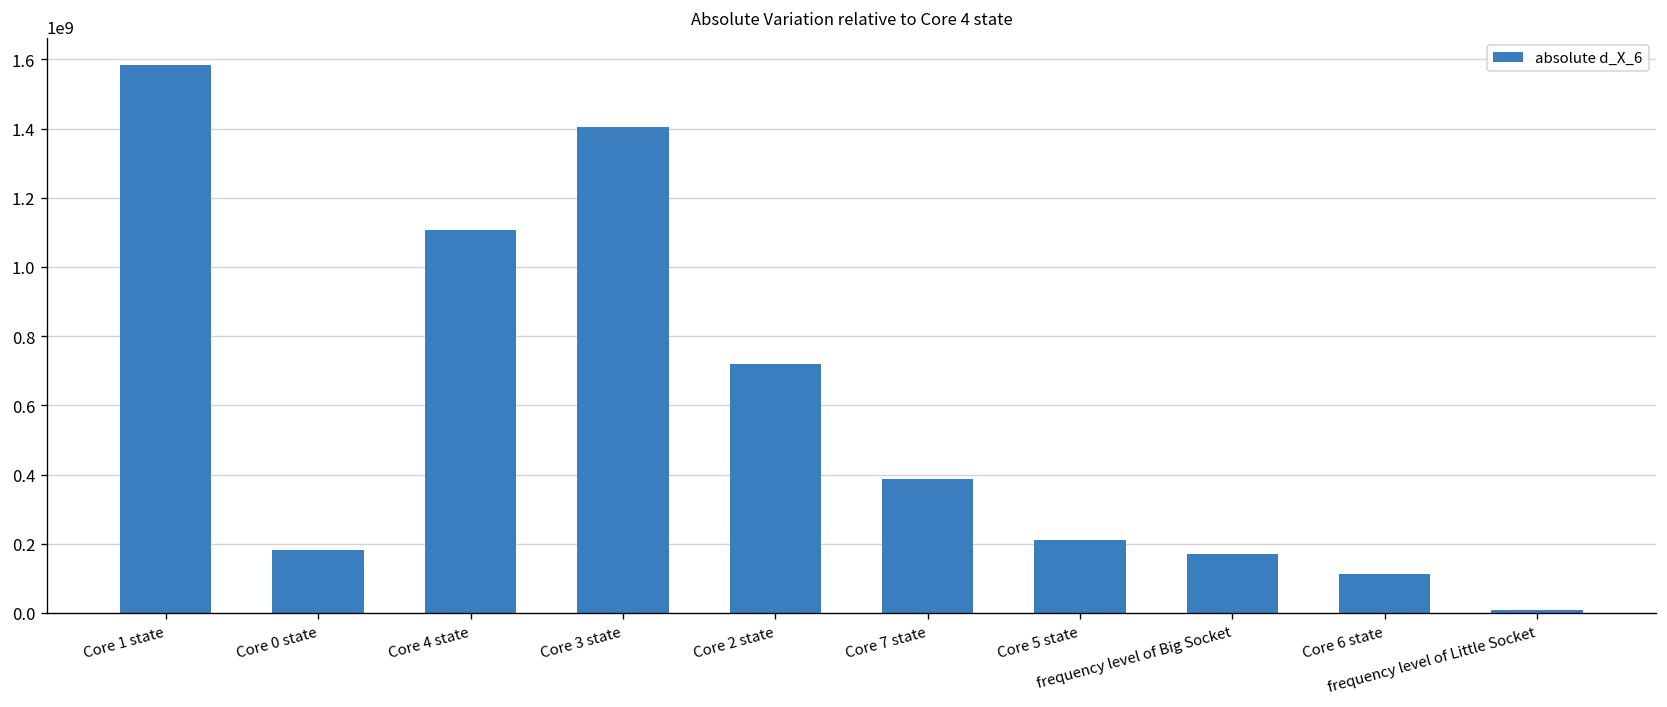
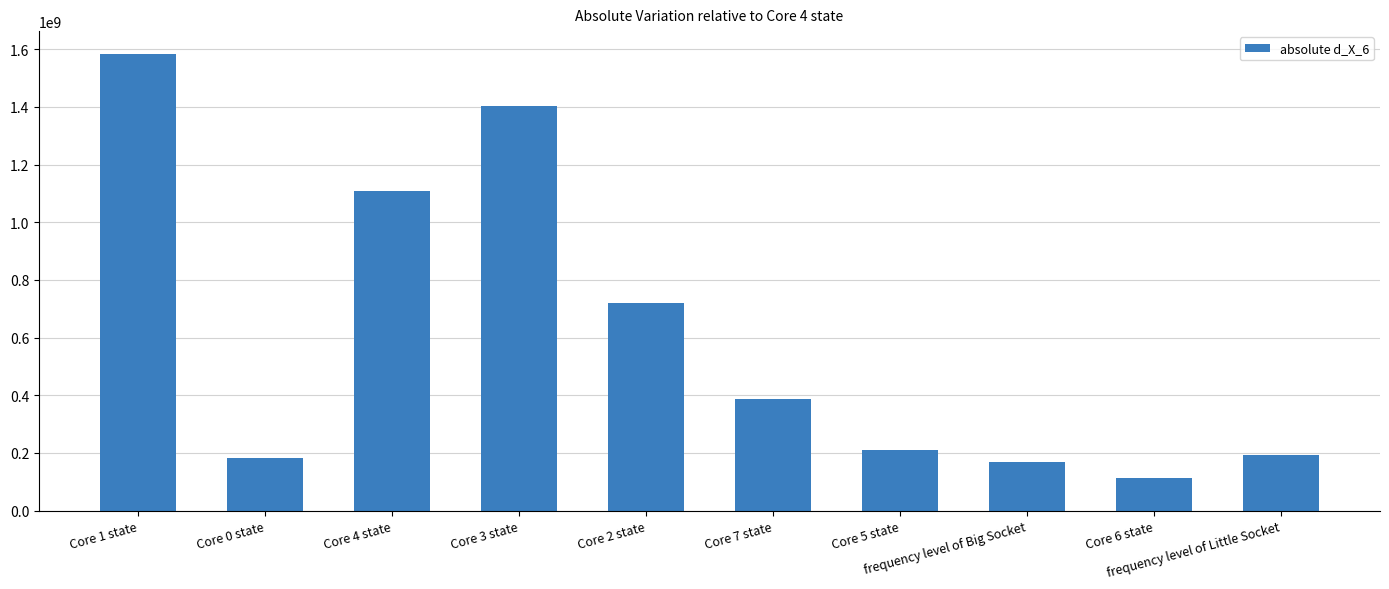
  {
    "Core 1 state": 1580000000,
    "Core 0 state": 180000000,
    "Core 4 state": 1110000000,
    "Core 3 state": 1400000000,
    "Core 2 state": 720000000,
    "Core 7 state": 390000000,
    "Core 5 state": 210000000,
    "frequency level of Big Socket": 170000000,
    "Core 6 state": 110000000,
-   "frequency level of Little Socket": 10000000
+   "frequency level of Little Socket": 190000000
  }
